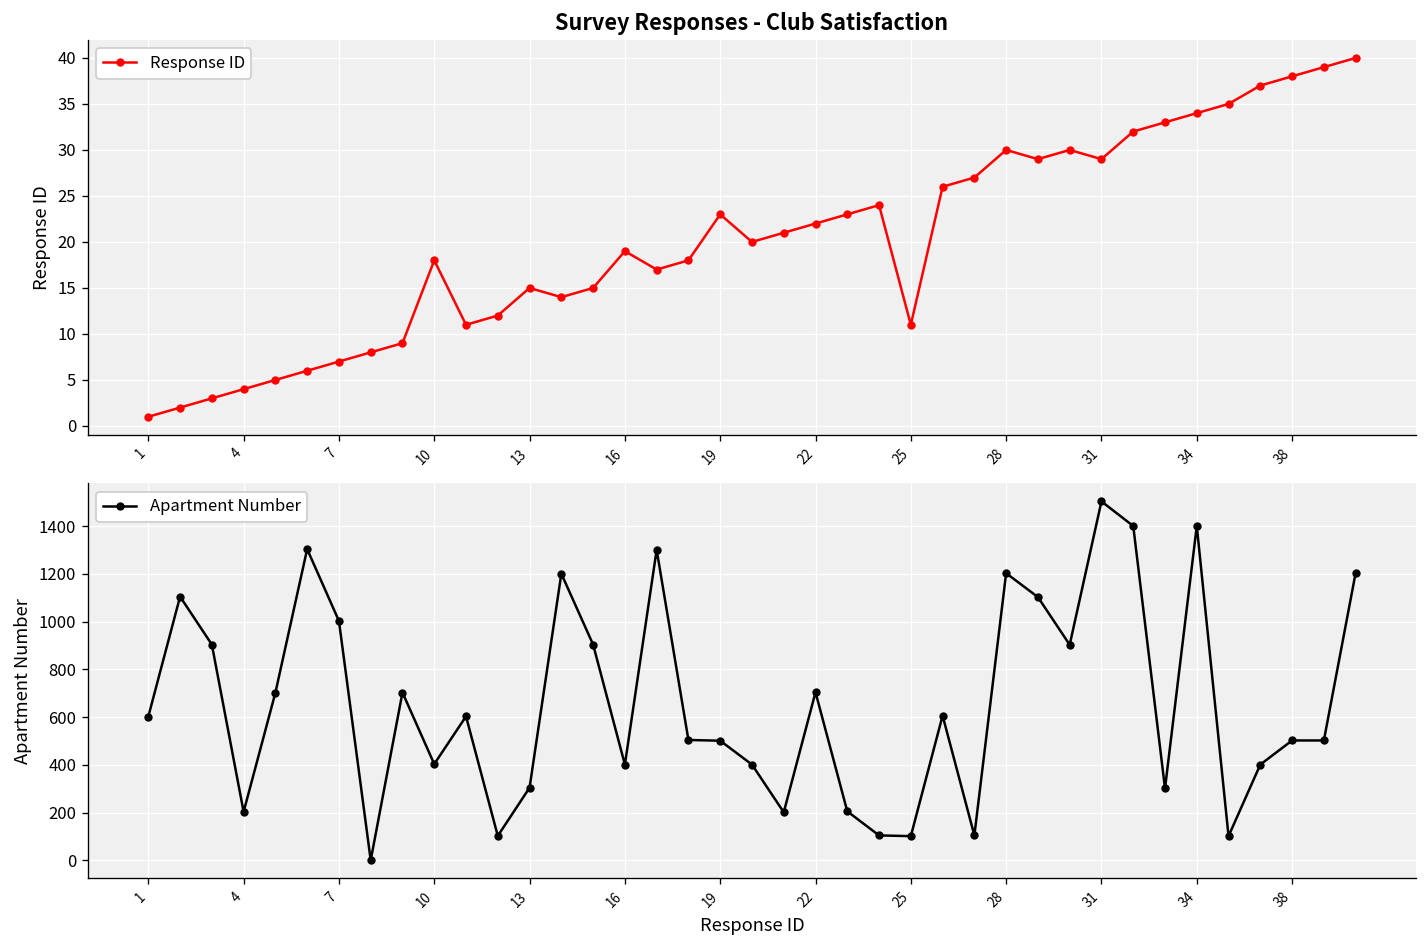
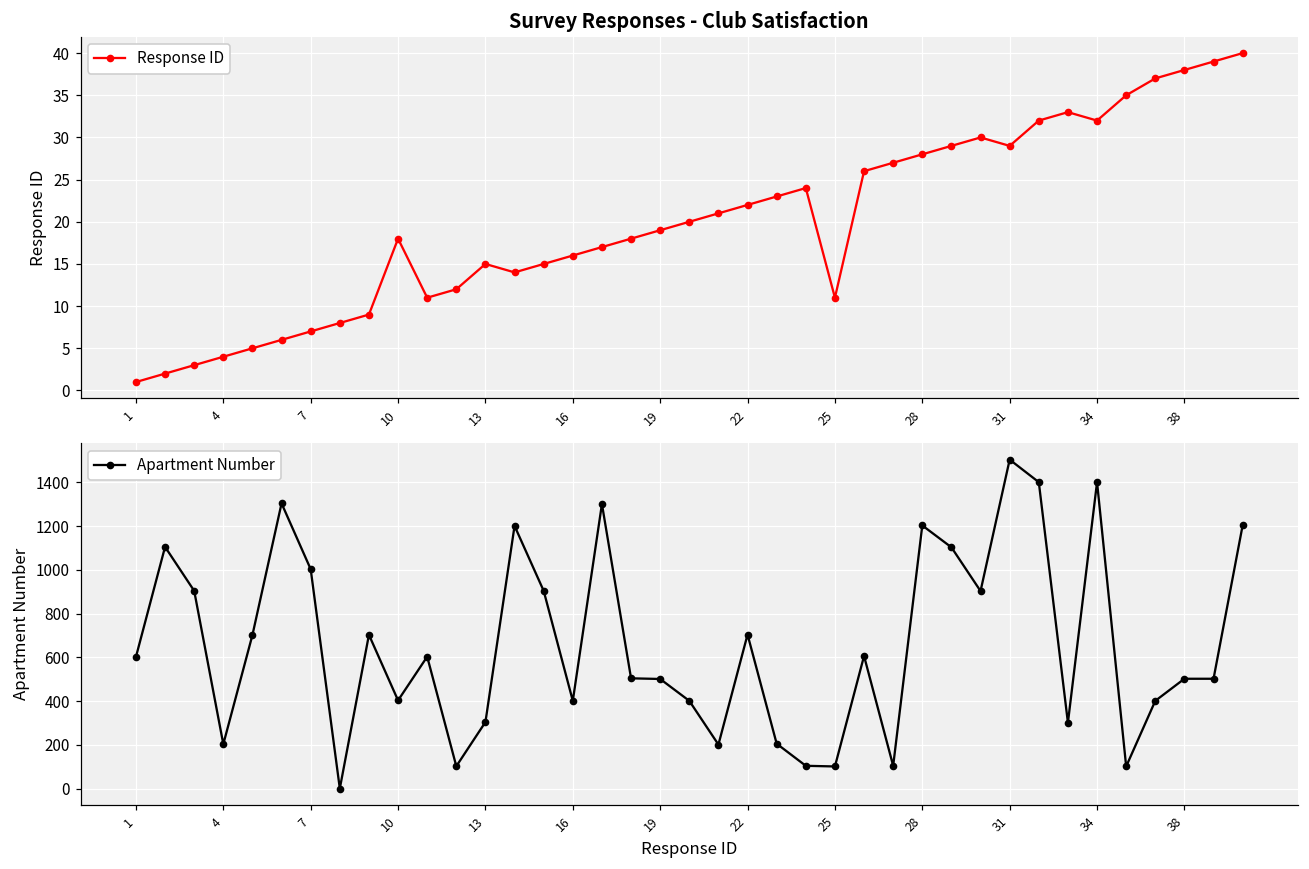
  {
    "Survey Responses - Club Satisfaction": {
      "1": 1,
      "4": 4,
      "7": 7,
      "10": 18,
      "13": 15,
-     "16": 19,
-     "19": 23,
+     "16": 16,
+     "19": 19,
      "22": 22,
      "25": 11,
-     "28": 30,
+     "28": 28,
      "31": 29,
-     "34": 34,
+     "34": 32,
      "38": 38
    }
  }
